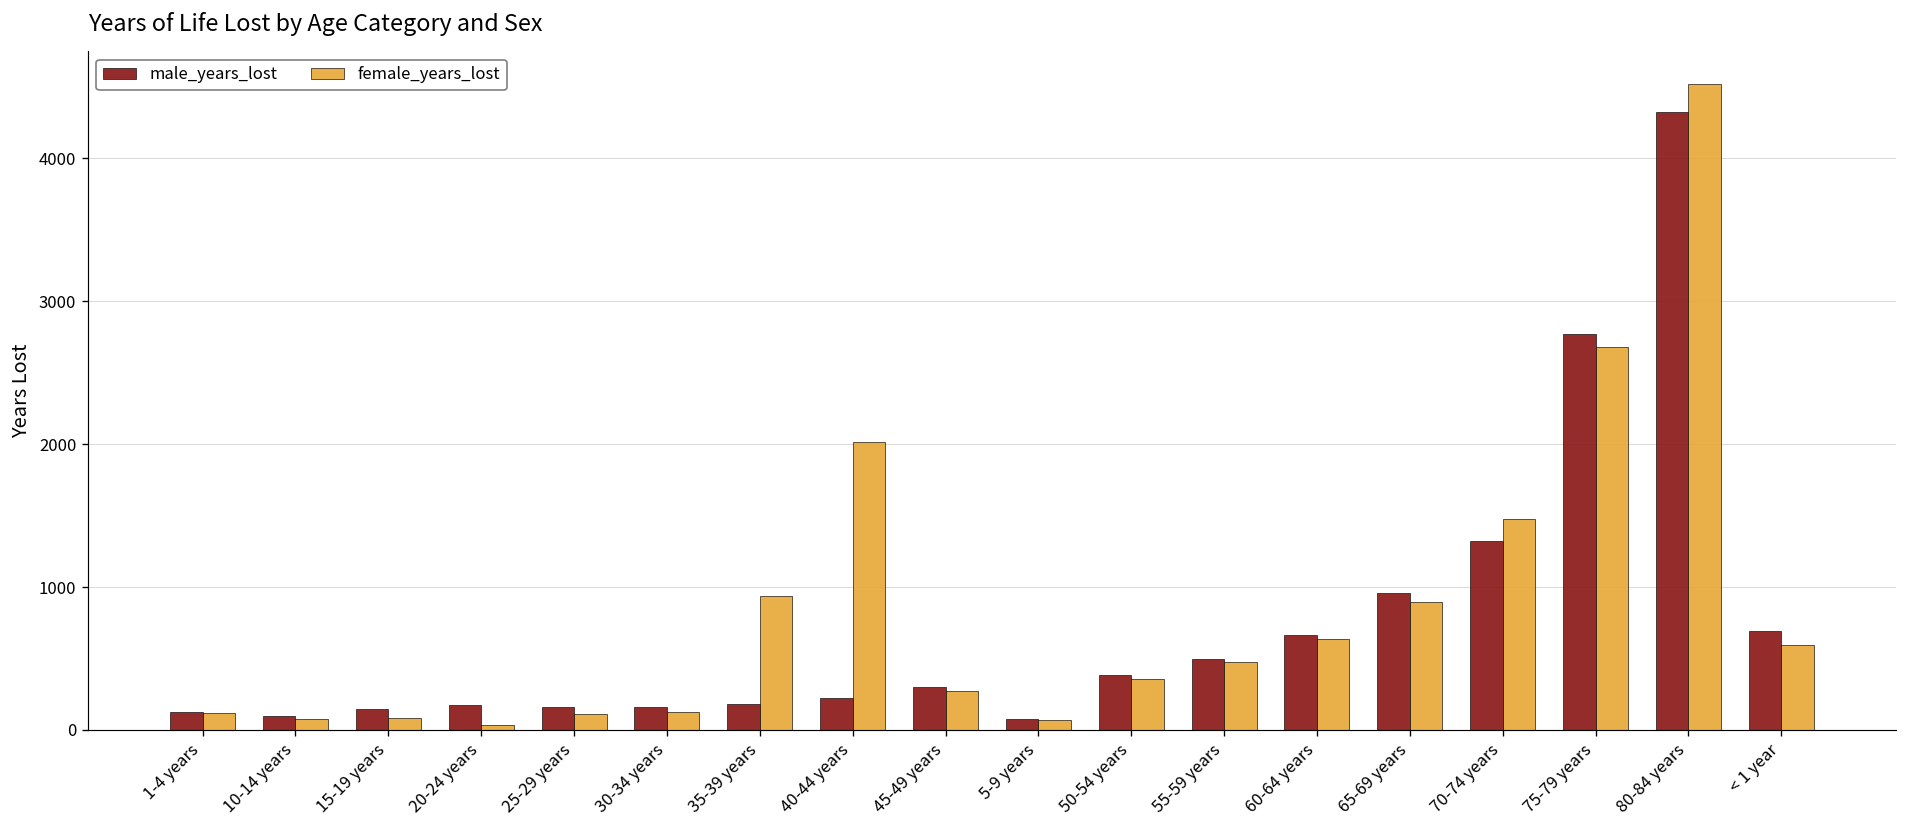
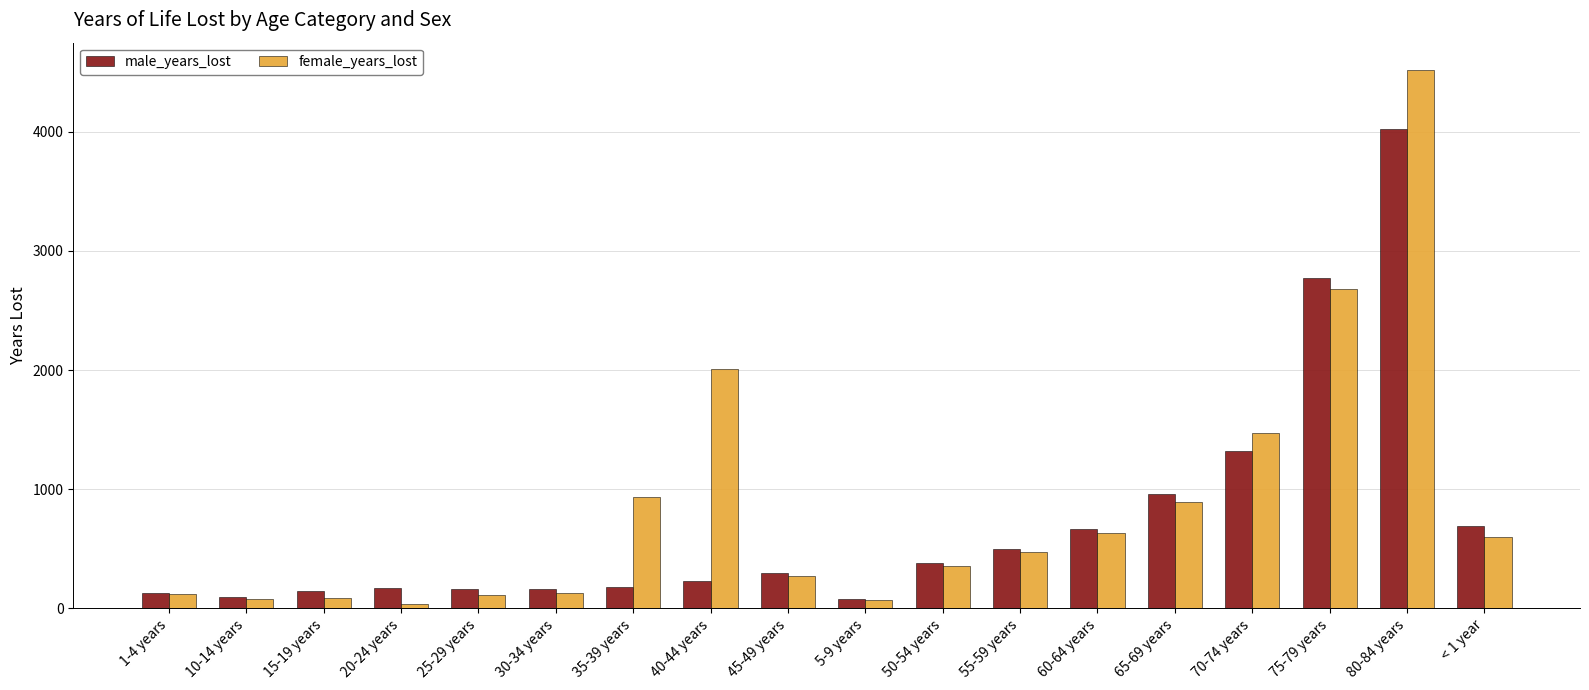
  {
    "male_years_lost": {
      "1-4 years": 130,
      "10-14 years": 90,
      "15-19 years": 150,
      "20-24 years": 170,
      "25-29 years": 160,
      "30-34 years": 160,
      "35-39 years": 180,
      "40-44 years": 230,
      "45-49 years": 300,
      "5-9 years": 80,
      "50-54 years": 380,
      "55-59 years": 490,
      "60-64 years": 670,
      "65-69 years": 960,
      "70-74 years": 1320,
      "75-79 years": 2770,
-     "80-84 years": 4320,
+     "80-84 years": 4020,
      "< 1 year": 690
    },
    "female_years_lost": {
      "1-4 years": 120,
      "10-14 years": 80,
      "15-19 years": 90,
      "20-24 years": 40,
      "25-29 years": 110,
      "30-34 years": 120,
      "35-39 years": 940,
      "40-44 years": 2010,
      "45-49 years": 270,
      "5-9 years": 70,
      "50-54 years": 350,
      "55-59 years": 470,
      "60-64 years": 640,
      "65-69 years": 890,
      "70-74 years": 1470,
      "75-79 years": 2680,
      "80-84 years": 4520,
      "< 1 year": 590
    }
  }
